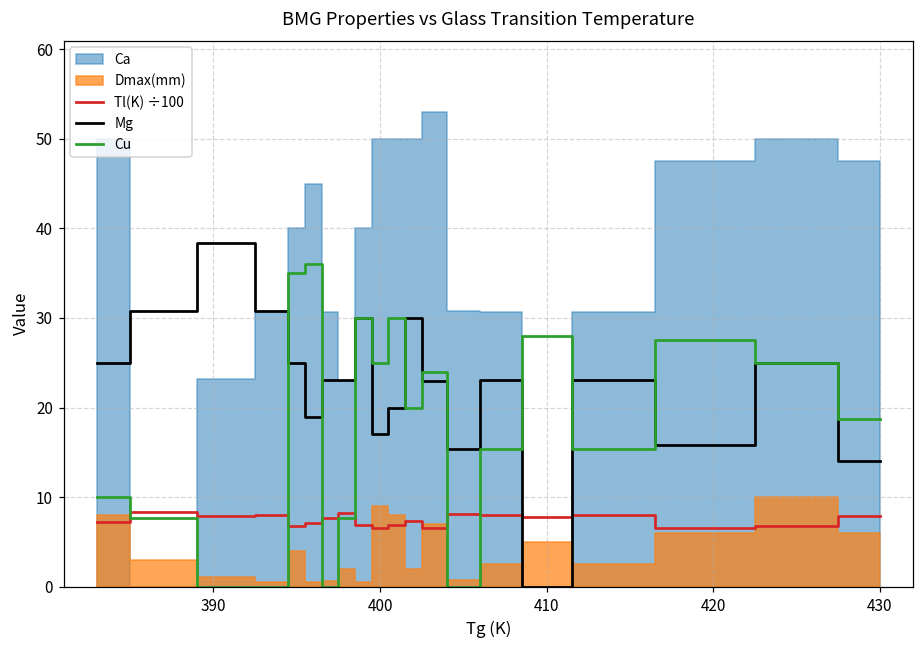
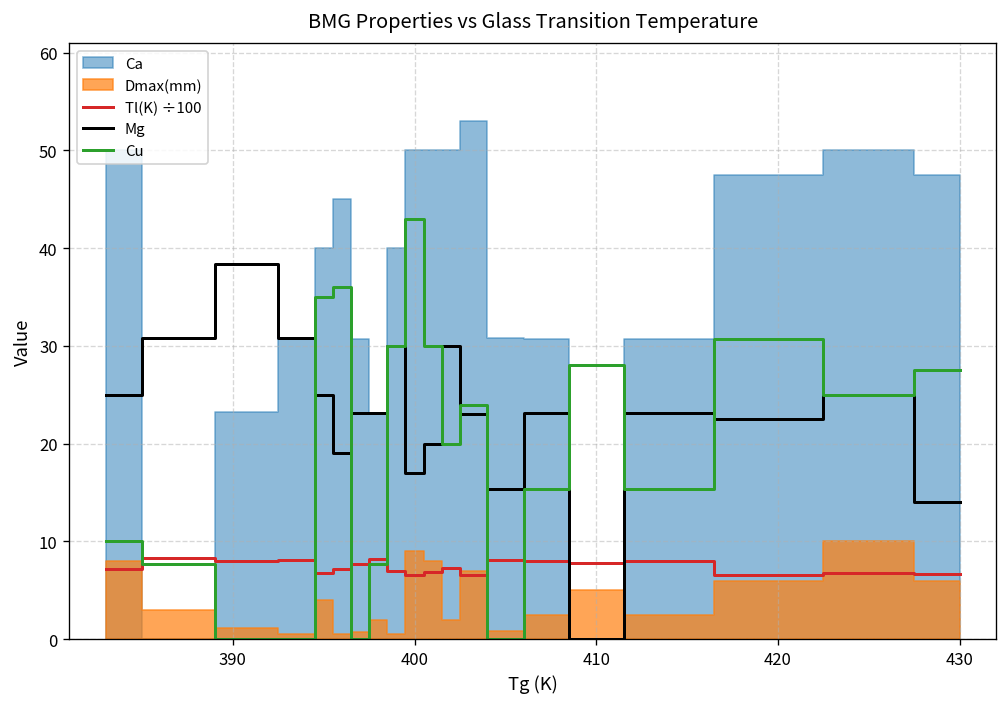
  {
    "Tl(K) ÷100": {
      "400": 7,
      "410": 8,
      "420": 7,
-     "430": 8
+     "430": 7
    },
    "Mg": {
      "400": 17,
      "410": 0,
-     "420": 16,
+     "420": 23,
      "430": 14
    },
    "Cu": {
-     "400": 25,
+     "400": 43,
      "410": 28,
-     "420": 28,
-     "430": 19
+     "420": 31,
+     "430": 28
    }
  }
